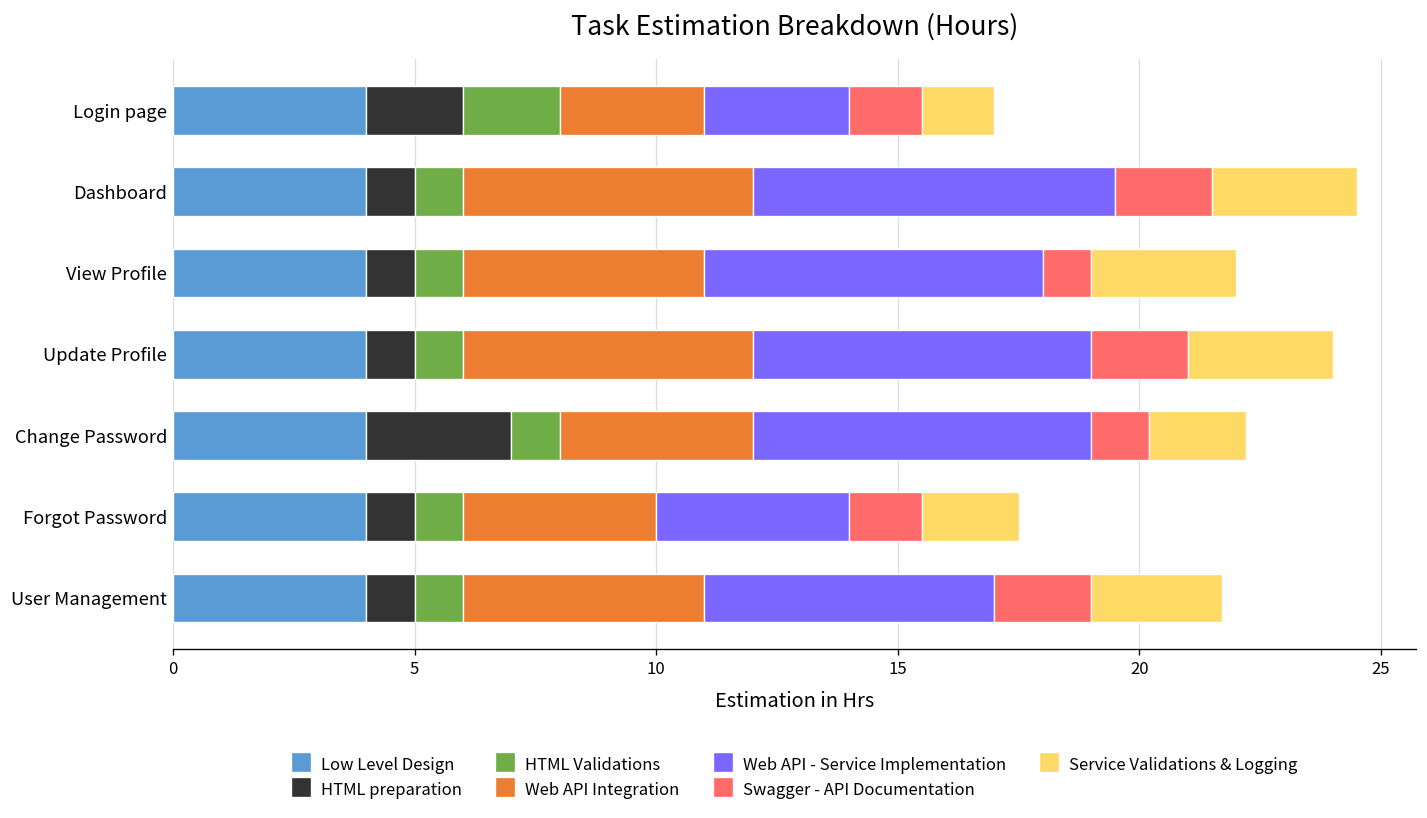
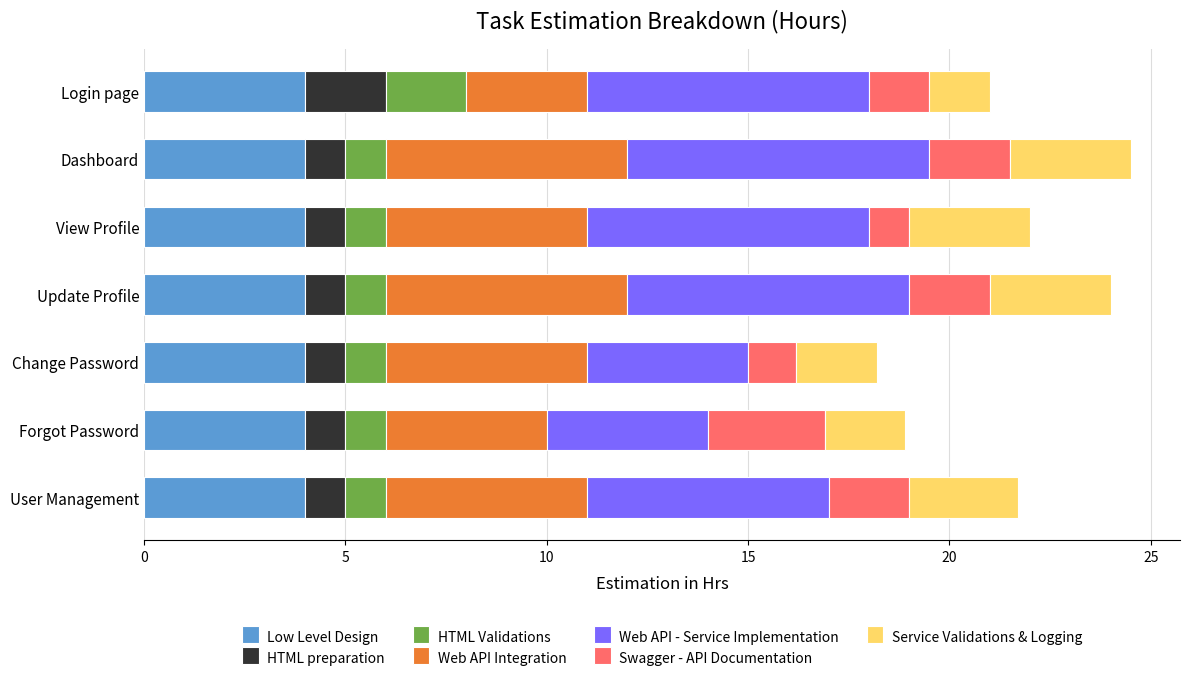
  {
    "Low Level Design": {
      "Login page": 4.0,
      "Dashboard": 4.0,
      "View Profile": 4.0,
      "Update Profile": 4.0,
      "Change Password": 4.0,
      "Forgot Password": 4.0,
      "User Management": 4.0
    },
    "HTML preparation": {
-     "Change Password": 3
+     "Change Password": 1
    },
    "HTML Validations": {
      "Login page": 2.0,
      "Dashboard": 1.0,
      "View Profile": 1.0,
      "Update Profile": 1.0,
      "Change Password": 1.0,
      "Forgot Password": 1.0,
      "User Management": 1.0
    },
    "Web API Integration": {
      "Login page": 3,
      "Dashboard": 6,
      "View Profile": 5,
      "Update Profile": 6,
-     "Change Password": 4,
+     "Change Password": 5,
      "Forgot Password": 4,
      "User Management": 5
    },
    "Web API - Service Implementation": {
-     "Login page": 3,
+     "Login page": 7,
      "Dashboard": 7.5,
      "View Profile": 7,
      "Update Profile": 7,
-     "Change Password": 7,
+     "Change Password": 4,
      "Forgot Password": 4,
      "User Management": 6
    },
    "Swagger - API Documentation": {
      "Login page": 1.5,
      "Dashboard": 2.0,
      "View Profile": 1.0,
      "Update Profile": 2.0,
      "Change Password": 1.2,
-     "Forgot Password": 1.5,
+     "Forgot Password": 2.9,
      "User Management": 2.0
    },
    "Service Validations & Logging": {
      "Login page": 1.5,
      "Dashboard": 3.0,
      "View Profile": 3.0,
      "Update Profile": 3.0,
      "Change Password": 2.0,
      "Forgot Password": 2.0,
      "User Management": 2.7
    }
  }
